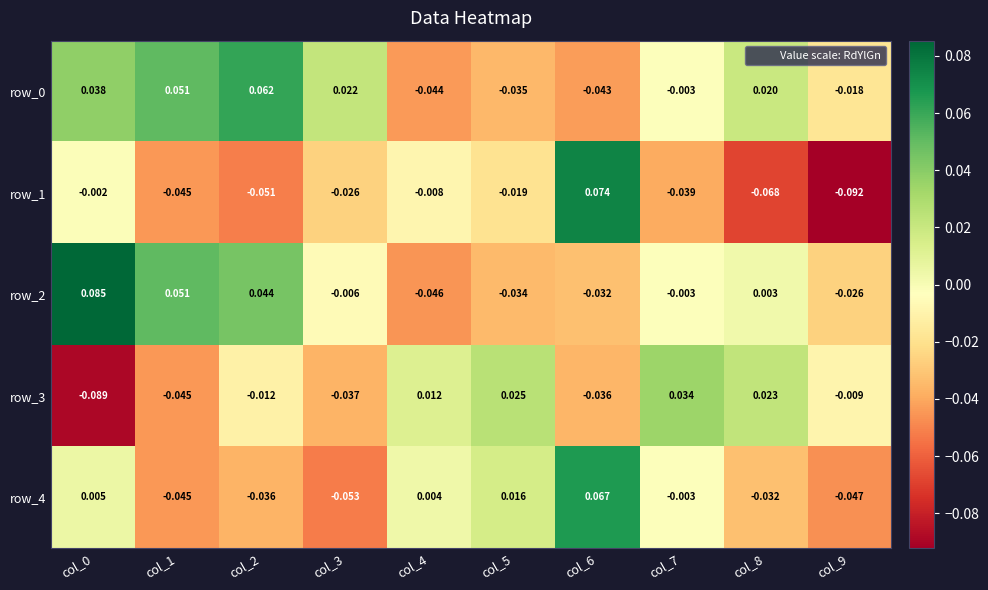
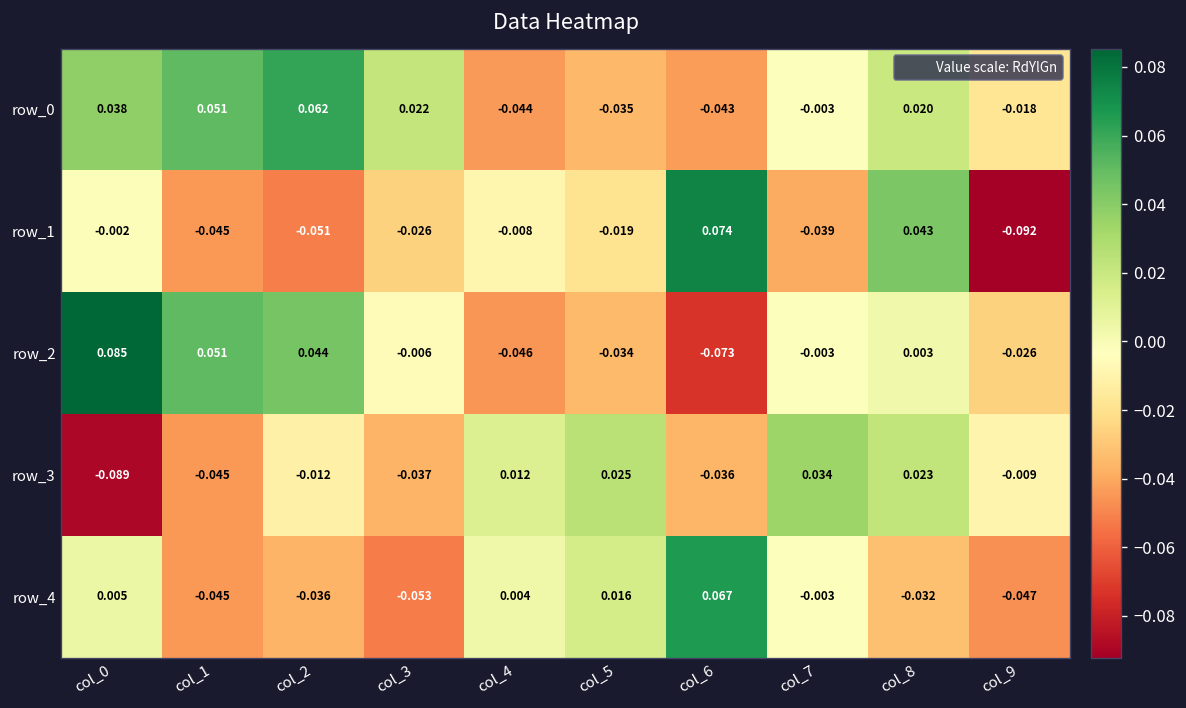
  {
    "row_0": {
      "col_0": 0.038,
      "col_1": 0.051,
      "col_2": 0.062,
      "col_3": 0.022,
      "col_4": -0.044,
      "col_5": -0.035,
      "col_6": -0.043,
      "col_7": -0.003,
      "col_8": 0.020,
      "col_9": -0.018
    },
    "row_1": {
      "col_0": -0.002,
      "col_1": -0.045,
      "col_2": -0.051,
      "col_3": -0.026,
      "col_4": -0.008,
      "col_5": -0.019,
      "col_6": 0.074,
      "col_7": -0.039,
-     "col_8": -0.068,
+     "col_8": 0.043,
      "col_9": -0.092
    },
    "row_2": {
      "col_0": 0.085,
      "col_1": 0.051,
      "col_2": 0.044,
      "col_3": -0.006,
      "col_4": -0.046,
      "col_5": -0.034,
-     "col_6": -0.032,
+     "col_6": -0.073,
      "col_7": -0.003,
      "col_8": 0.003,
      "col_9": -0.026
    },
    "row_3": {
      "col_0": -0.089,
      "col_1": -0.045,
      "col_2": -0.012,
      "col_3": -0.037,
      "col_4": 0.012,
      "col_5": 0.025,
      "col_6": -0.036,
      "col_7": 0.034,
      "col_8": 0.023,
      "col_9": -0.009
    },
    "row_4": {
      "col_0": 0.005,
      "col_1": -0.045,
      "col_2": -0.036,
      "col_3": -0.053,
      "col_4": 0.004,
      "col_5": 0.016,
      "col_6": 0.067,
      "col_7": -0.003,
      "col_8": -0.032,
      "col_9": -0.047
    }
  }
